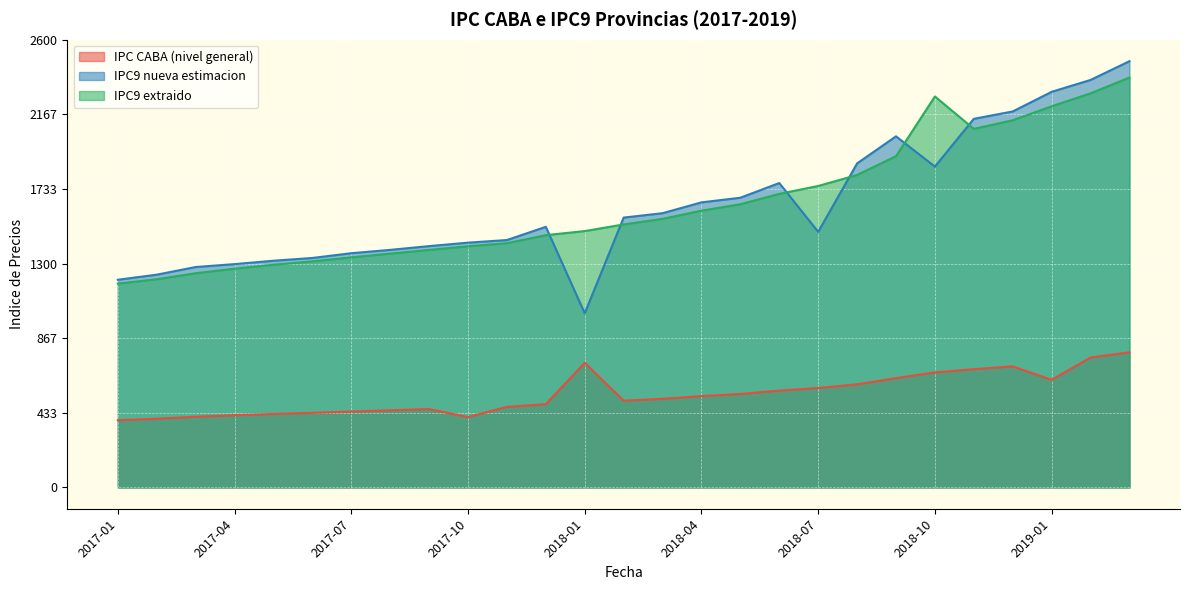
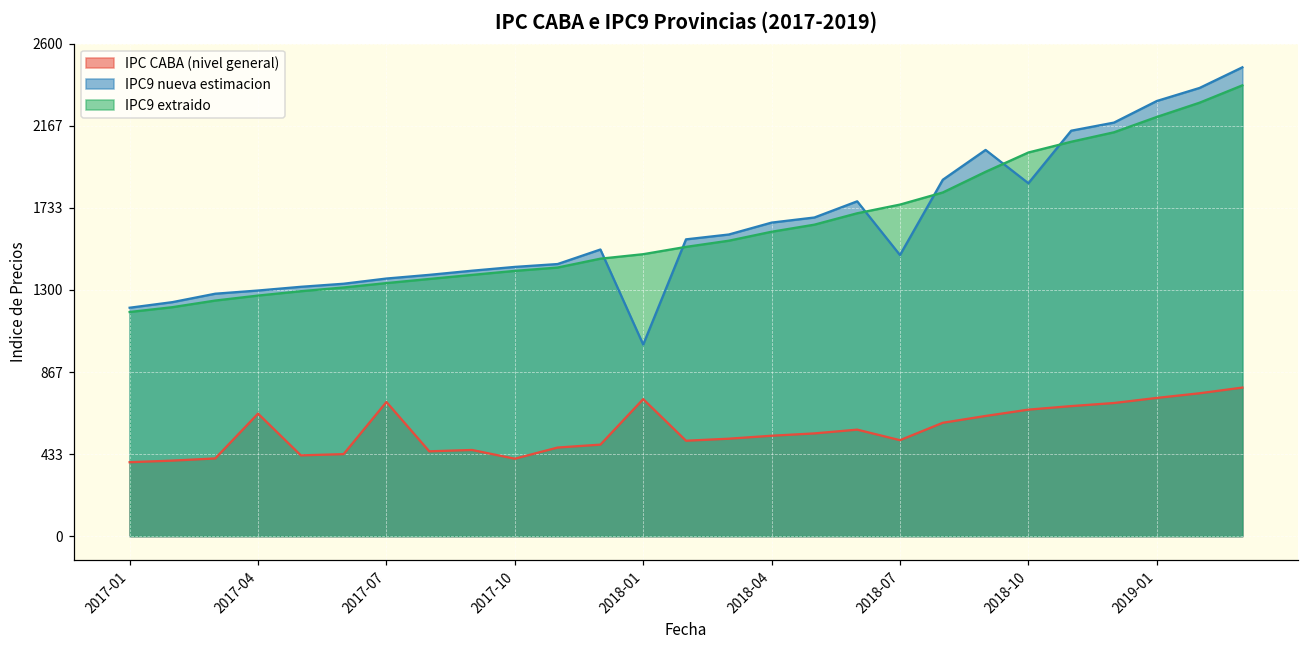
  {
    "IPC CABA (nivel general)": {
      "2017-01": 390,
-     "2017-04": 420,
-     "2017-07": 440,
+     "2017-04": 650,
+     "2017-07": 710,
      "2017-10": 410,
      "2018-01": 720,
      "2018-04": 530,
-     "2018-07": 580,
+     "2018-07": 510,
      "2018-10": 670,
-     "2019-01": 620
+     "2019-01": 730
    },
    "IPC9 nueva estimacion": {
      "2017-01": 1210,
      "2017-04": 1300,
      "2017-07": 1360,
      "2017-10": 1420,
      "2018-01": 1010,
      "2018-04": 1660,
      "2018-07": 1480,
      "2018-10": 1860,
      "2019-01": 2300
    },
    "IPC9 extraido": {
      "2017-01": 1180,
      "2017-04": 1270,
      "2017-07": 1340,
      "2017-10": 1400,
      "2018-01": 1490,
      "2018-04": 1610,
      "2018-07": 1750,
-     "2018-10": 2270,
+     "2018-10": 2030,
      "2019-01": 2210
    }
  }
